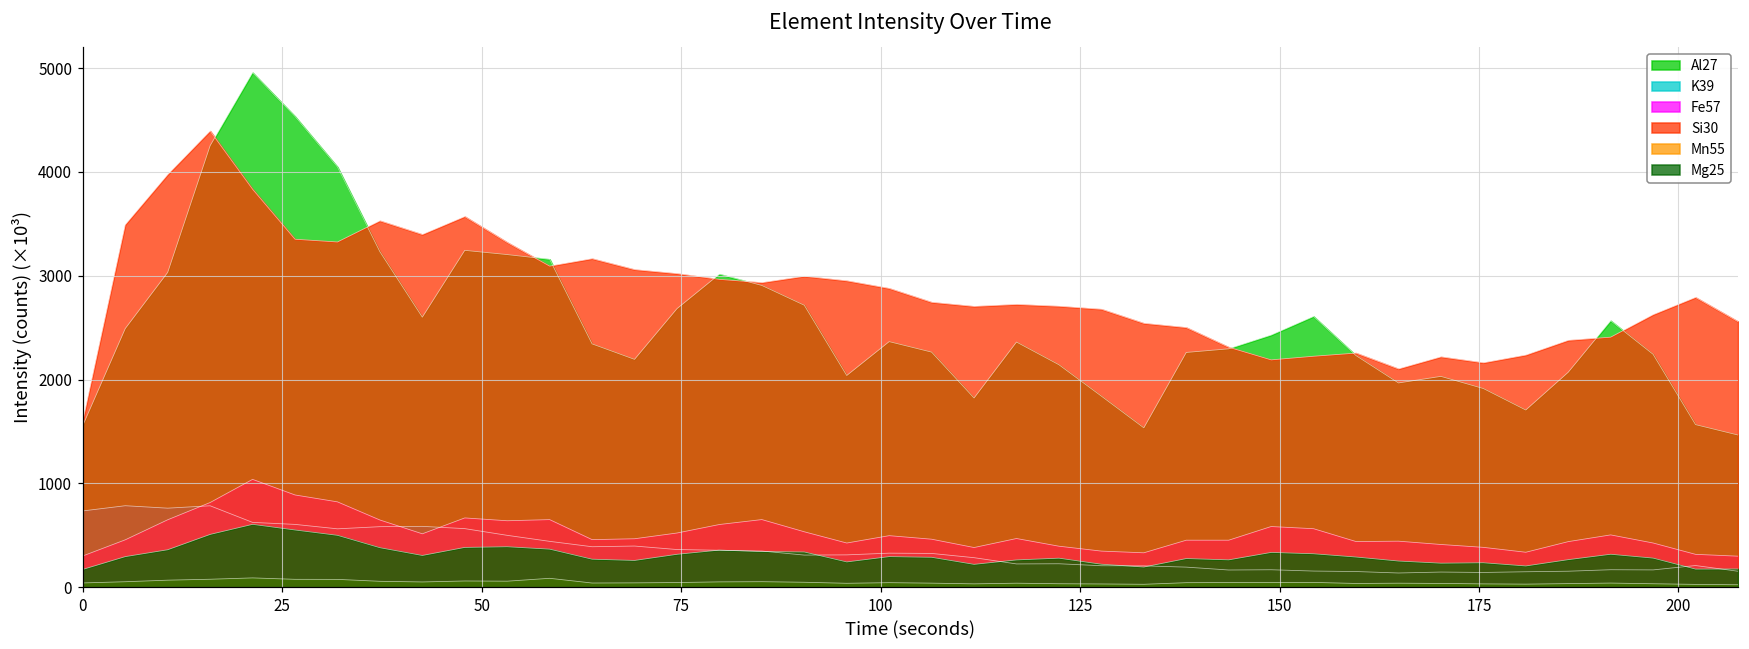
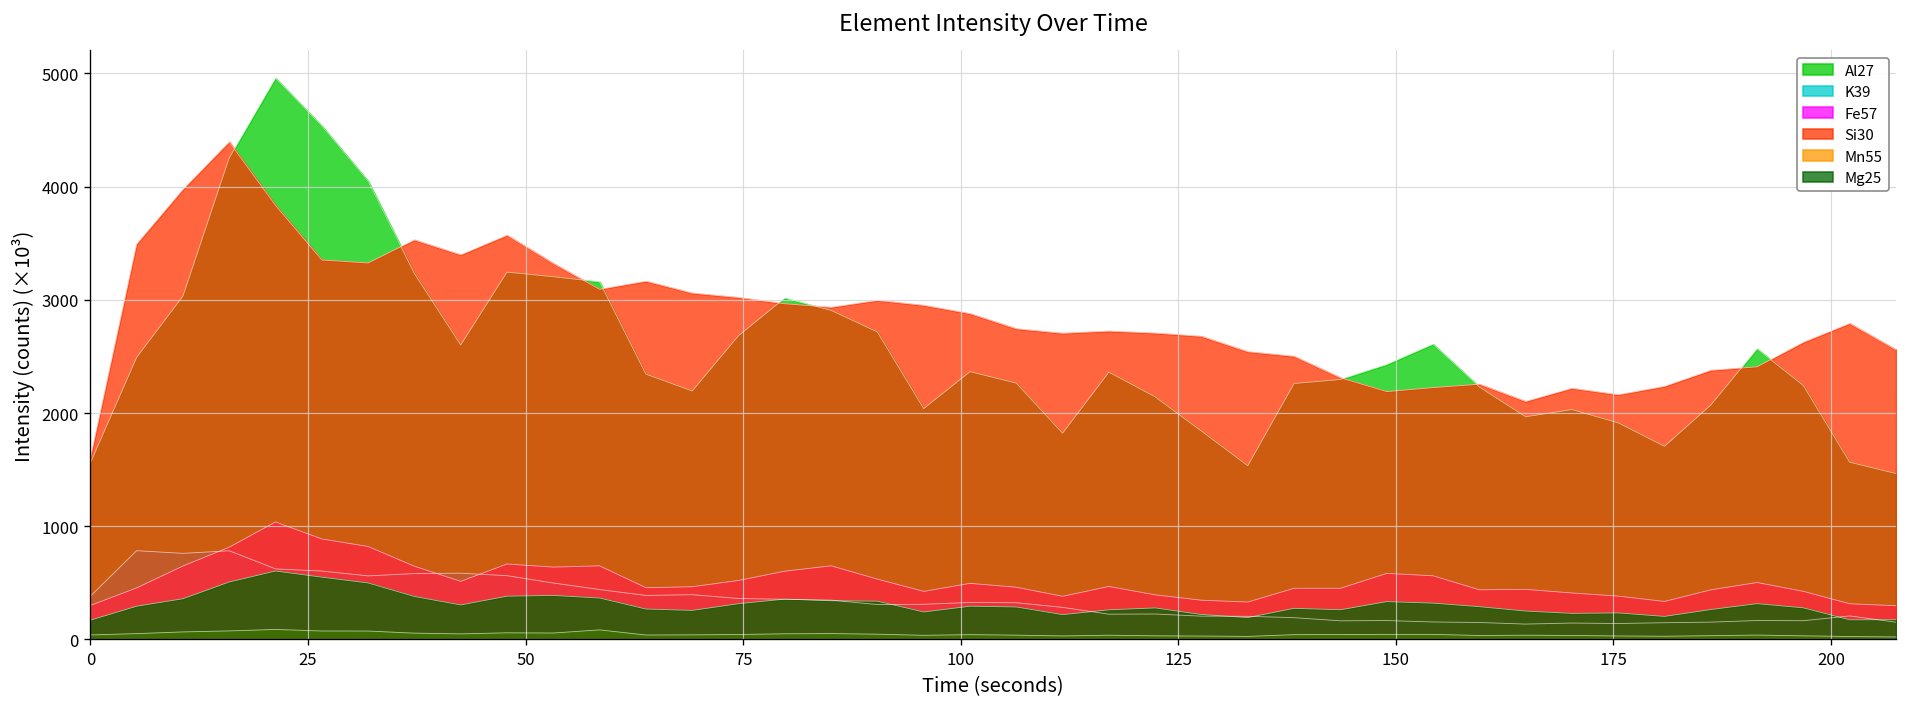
  {
    "Al27": {
      "0": 1600
    },
    "K39": {
-     "0": 700
+     "0": 400
    },
    "Fe57": {
      "0": 300
    },
    "Si30": {
      "0": 1600
    },
    "Mn55": {
      "0": 0
    },
    "Mg25": {
      "0": 200
    }
  }
